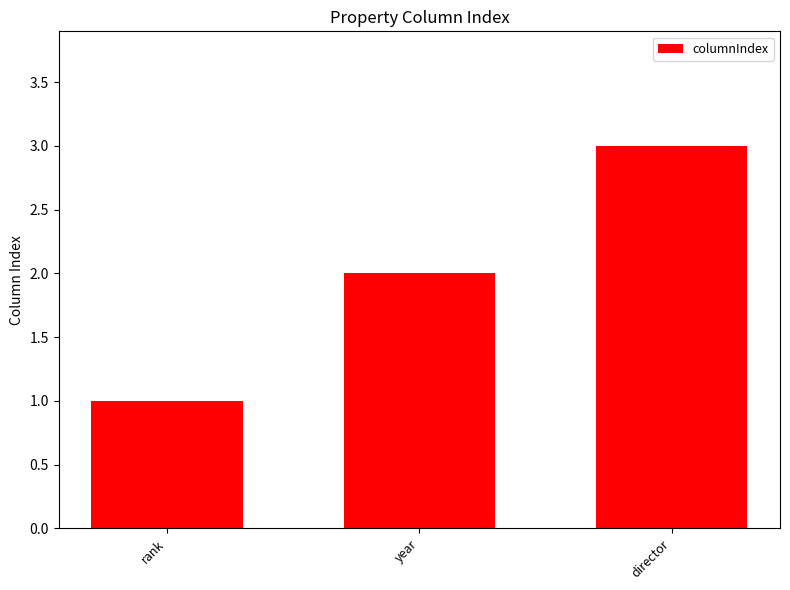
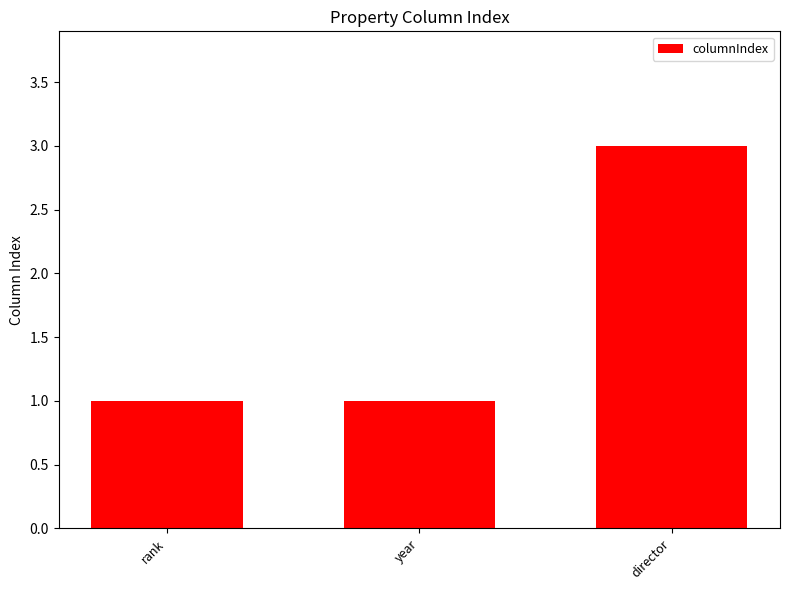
  {
    "rank": 1,
-   "year": 2,
+   "year": 1,
    "director": 3
  }
